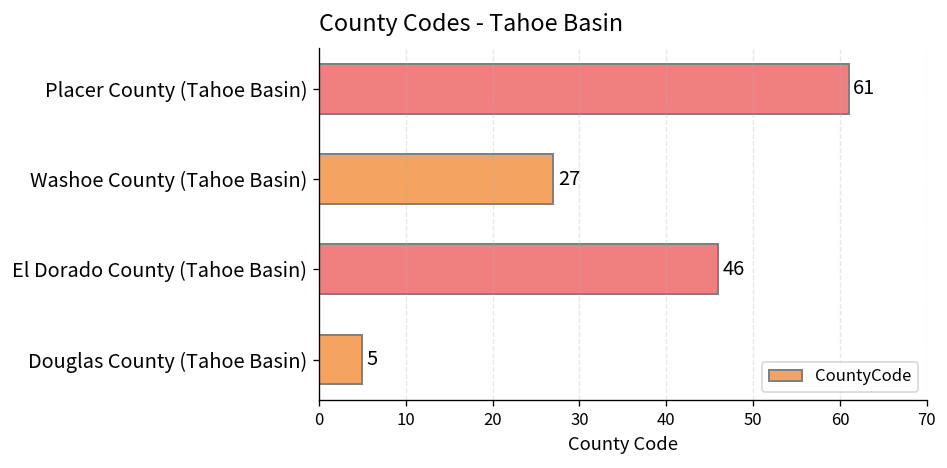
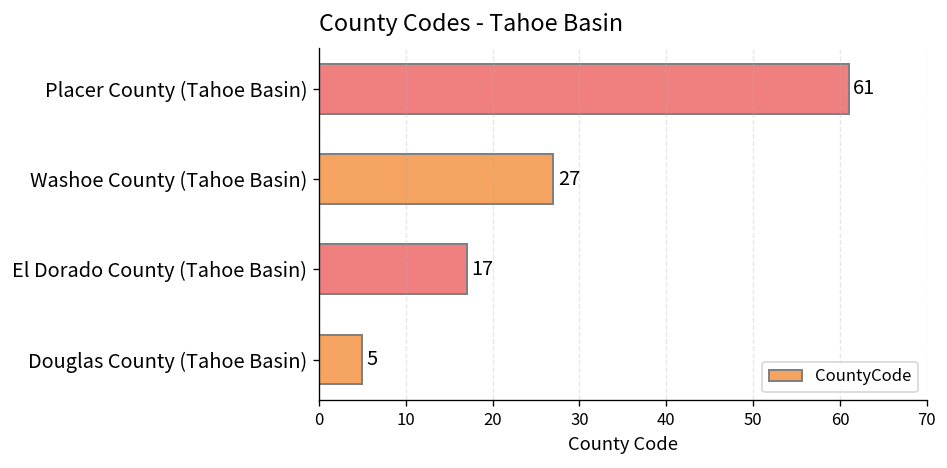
  {
    "Placer County (Tahoe Basin)": 61,
    "Washoe County (Tahoe Basin)": 27,
-   "El Dorado County (Tahoe Basin)": 46,
+   "El Dorado County (Tahoe Basin)": 17,
    "Douglas County (Tahoe Basin)": 5
  }
